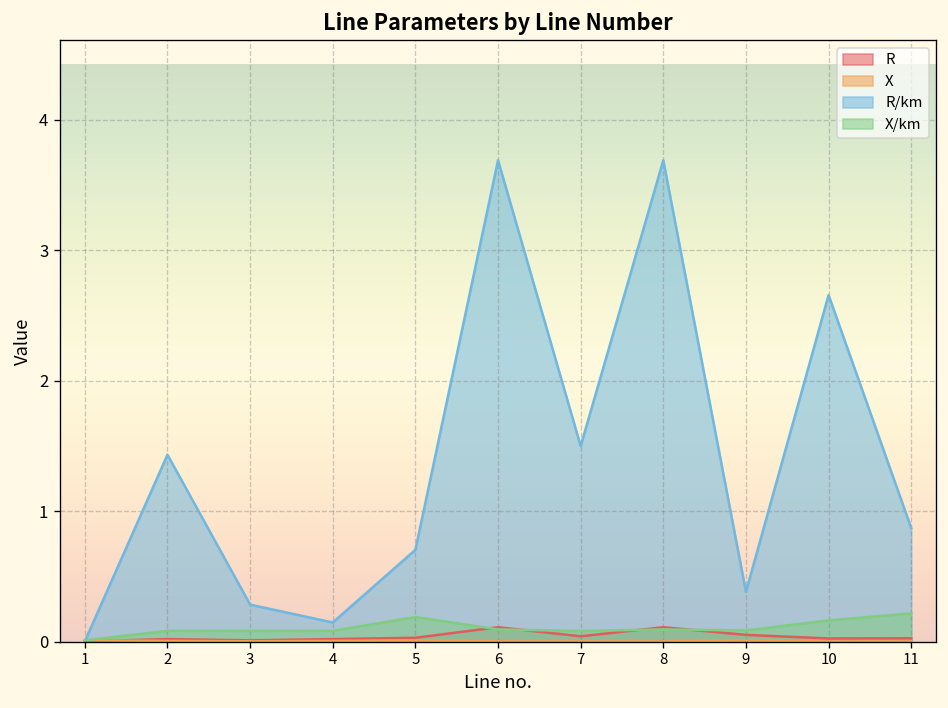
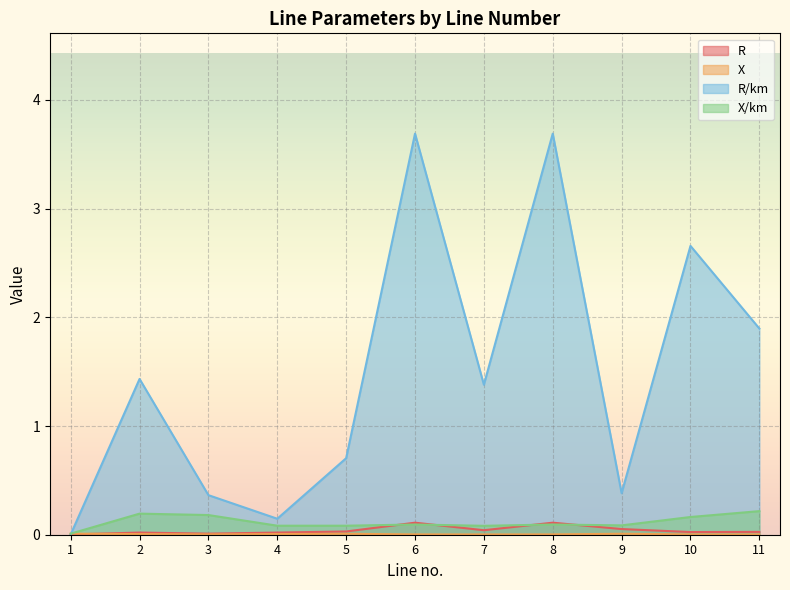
  {
    "R/km": {
      "2": 1.43,
-     "3": 0.28,
+     "3": 0.36,
      "4": 0.15,
      "5": 0.70,
      "6": 3.69,
-     "7": 1.50,
+     "7": 1.38,
      "8": 3.69,
      "9": 0.38,
      "10": 2.66,
-     "11": 0.87
+     "11": 1.90
    },
    "X/km": {
-     "2": 0.08,
-     "3": 0.08,
+     "2": 0.19,
+     "3": 0.18,
      "4": 0.08,
-     "5": 0.19,
+     "5": 0.08,
      "7": 0.08,
      "9": 0.09,
      "10": 0.16,
      "11": 0.22
    }
  }
